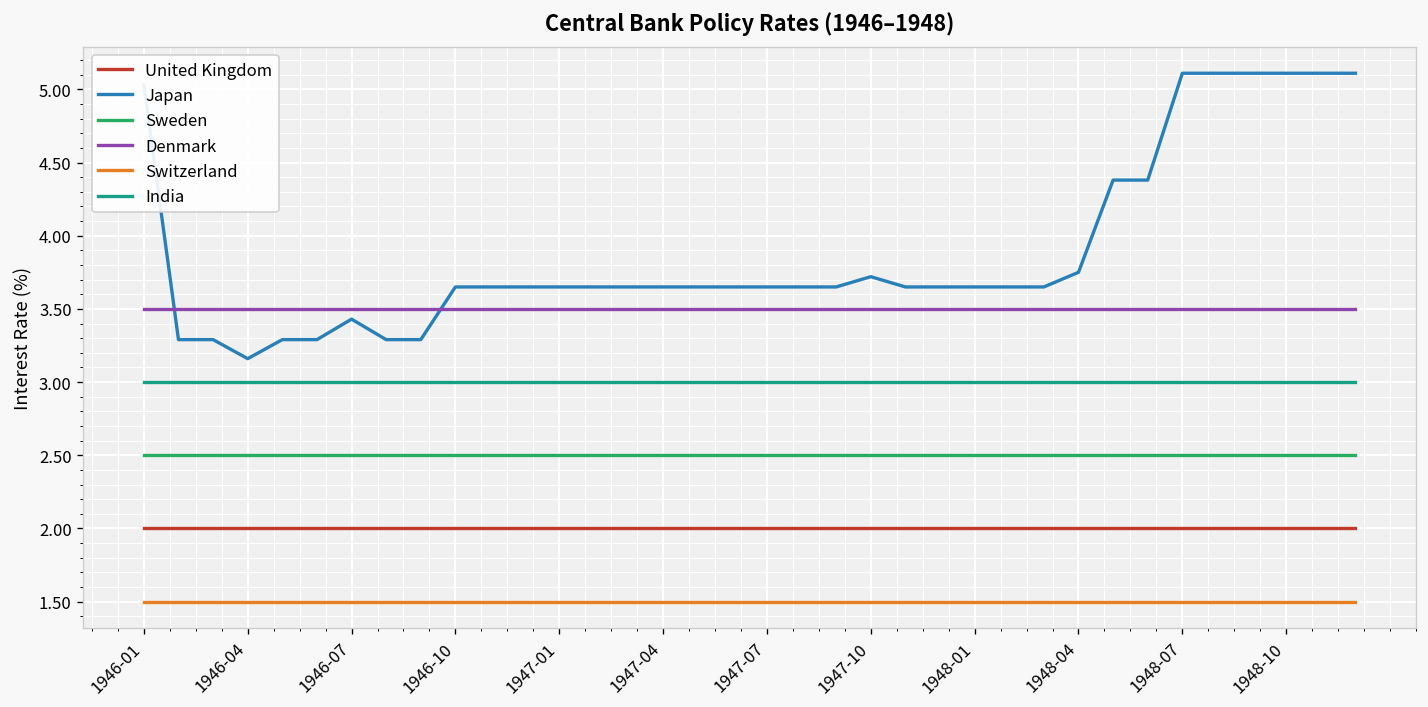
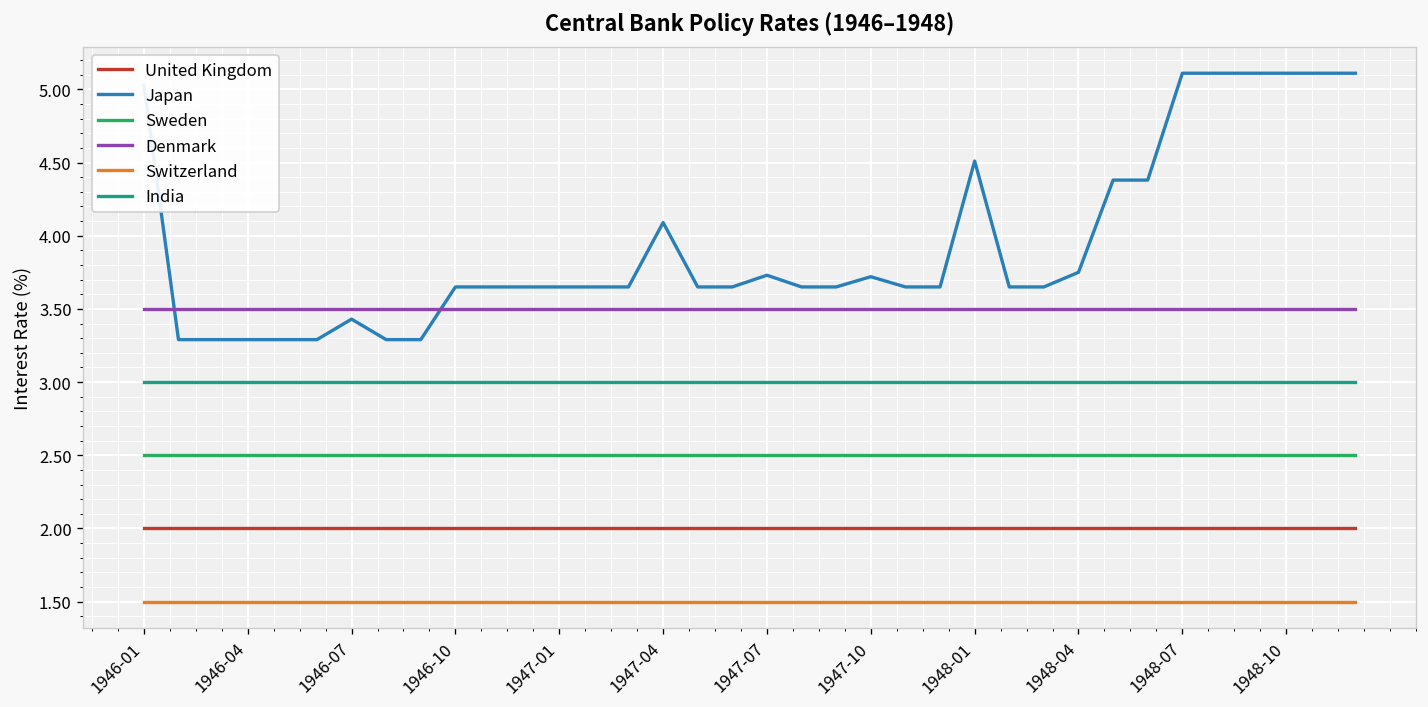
  {
    "United Kingdom": {
      "1946-01": 2.00,
      "1946-04": 2.00,
      "1946-07": 2.00,
      "1946-10": 2.00,
      "1947-01": 2.00,
      "1947-04": 2.00,
      "1947-07": 2.00,
      "1947-10": 2.00,
      "1948-01": 2.00,
      "1948-04": 2.00,
      "1948-07": 2.00,
      "1948-10": 2.00
    },
    "Japan": {
-     "1946-04": 3.16,
+     "1946-04": 3.29,
      "1946-07": 3.43,
      "1946-10": 3.65,
      "1947-01": 3.65,
-     "1947-04": 3.65,
-     "1947-07": 3.65,
+     "1947-04": 4.09,
+     "1947-07": 3.73,
      "1947-10": 3.72,
-     "1948-01": 3.65,
+     "1948-01": 4.51,
      "1948-04": 3.75,
      "1948-07": 5.11,
      "1948-10": 5.11
    },
    "Denmark": {
      "1946-01": 3.50,
      "1946-04": 3.50,
      "1946-07": 3.50,
      "1946-10": 3.50,
      "1947-01": 3.50,
      "1947-04": 3.50,
      "1947-07": 3.50,
      "1947-10": 3.50,
      "1948-01": 3.50,
      "1948-04": 3.50,
      "1948-07": 3.50,
      "1948-10": 3.50
    },
    "Switzerland": {
      "1946-01": 1.50,
      "1946-04": 1.50,
      "1946-07": 1.50,
      "1946-10": 1.50,
      "1947-01": 1.50,
      "1947-04": 1.50,
      "1947-07": 1.50,
      "1947-10": 1.50,
      "1948-01": 1.50,
      "1948-04": 1.50,
      "1948-07": 1.50,
      "1948-10": 1.50
    }
  }
